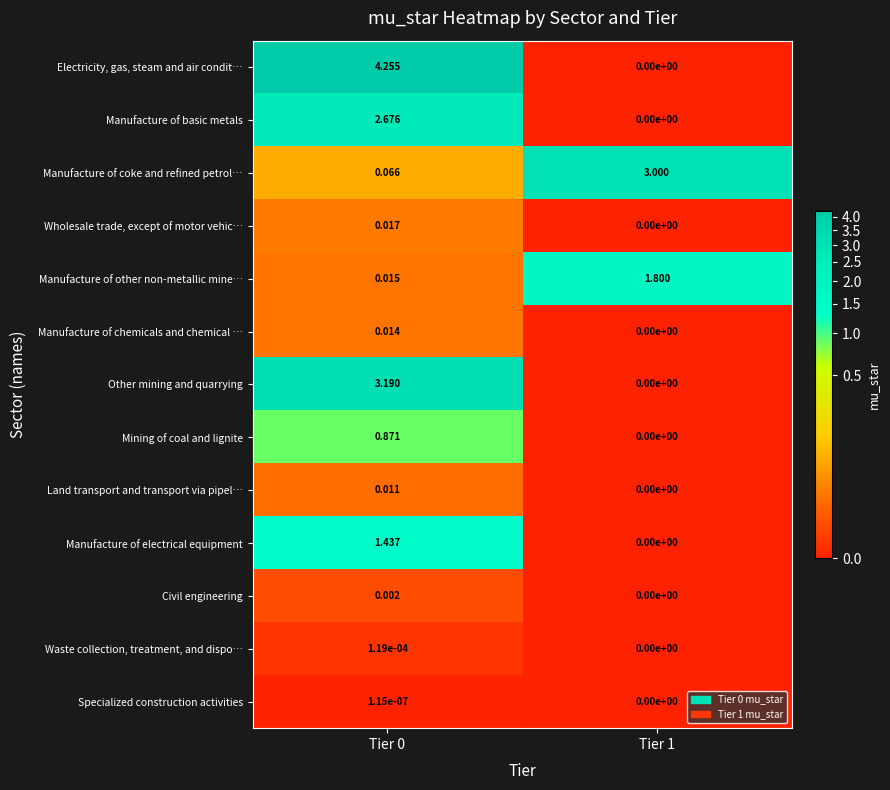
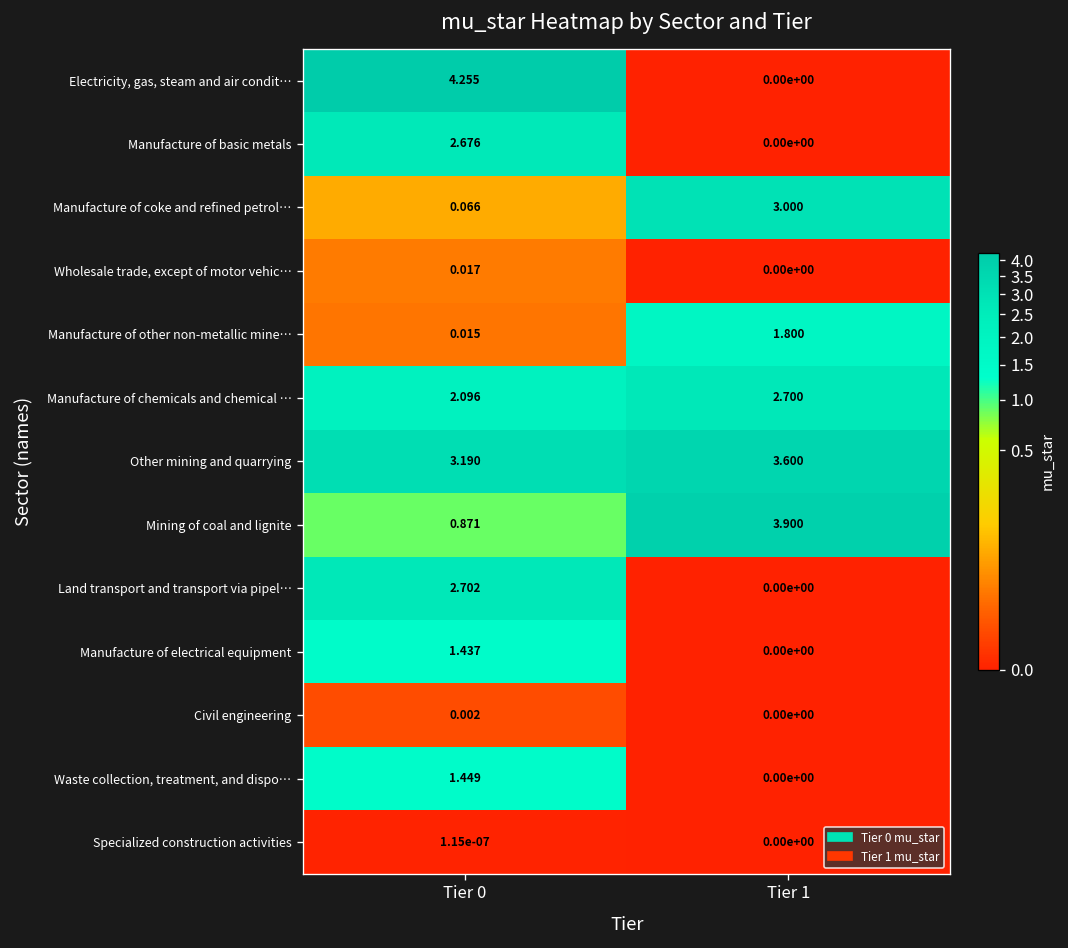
  {
    "Electricity, gas, steam and air condit…": {
      "Tier 0": "4.255",
      "Tier 1": "0.00e+00"
    },
    "Manufacture of basic metals": {
      "Tier 0": "2.676",
      "Tier 1": "0.00e+00"
    },
    "Manufacture of coke and refined petrol…": {
      "Tier 0": "0.066",
      "Tier 1": "3.000"
    },
    "Wholesale trade, except of motor vehic…": {
      "Tier 0": "0.017",
      "Tier 1": "0.00e+00"
    },
    "Manufacture of other non-metallic mine…": {
      "Tier 0": "0.015",
      "Tier 1": "1.800"
    },
    "Manufacture of chemicals and chemical …": {
-     "Tier 0": "0.014",
-     "Tier 1": "0.00e+00"
+     "Tier 0": "2.096",
+     "Tier 1": "2.700"
    },
    "Other mining and quarrying": {
      "Tier 0": "3.190",
-     "Tier 1": "0.00e+00"
+     "Tier 1": "3.600"
    },
    "Mining of coal and lignite": {
      "Tier 0": "0.871",
-     "Tier 1": "0.00e+00"
+     "Tier 1": "3.900"
    },
    "Land transport and transport via pipel…": {
-     "Tier 0": "0.011",
+     "Tier 0": "2.702",
      "Tier 1": "0.00e+00"
    },
    "Manufacture of electrical equipment": {
      "Tier 0": "1.437",
      "Tier 1": "0.00e+00"
    },
    "Civil engineering": {
      "Tier 0": "0.002",
      "Tier 1": "0.00e+00"
    },
    "Waste collection, treatment, and dispo…": {
-     "Tier 0": "1.19e-04",
+     "Tier 0": "1.449",
      "Tier 1": "0.00e+00"
    },
    "Specialized construction activities": {
      "Tier 0": "1.15e-07",
      "Tier 1": "0.00e+00"
    }
  }
